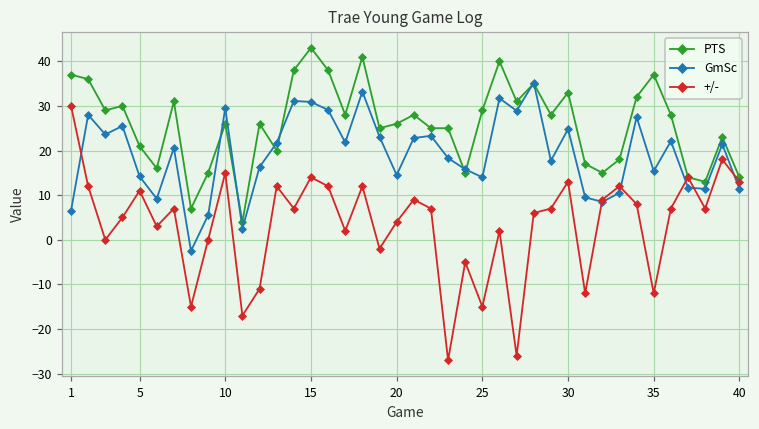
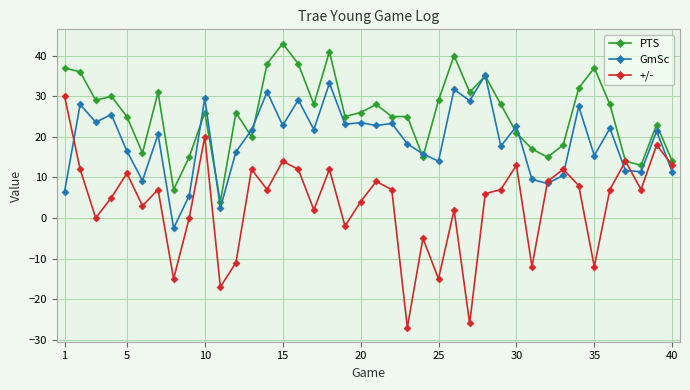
  {
    "PTS": {
      "1": 37,
-     "5": 21,
+     "5": 25,
      "10": 26,
      "15": 43,
      "20": 26,
      "25": 29,
-     "30": 33,
+     "30": 21,
      "35": 37,
      "40": 14
    },
    "GmSc": {
      "1": 7,
-     "5": 14,
+     "5": 17,
      "10": 30,
-     "15": 31,
-     "20": 15,
+     "15": 23,
+     "20": 24,
      "25": 14,
-     "30": 25,
+     "30": 23,
      "35": 15,
      "40": 11
    },
    "+/-": {
      "1": 30,
      "5": 11,
-     "10": 15,
+     "10": 20,
      "15": 14,
      "20": 4,
      "25": -15,
      "30": 13,
      "35": -12,
      "40": 13
    }
  }
